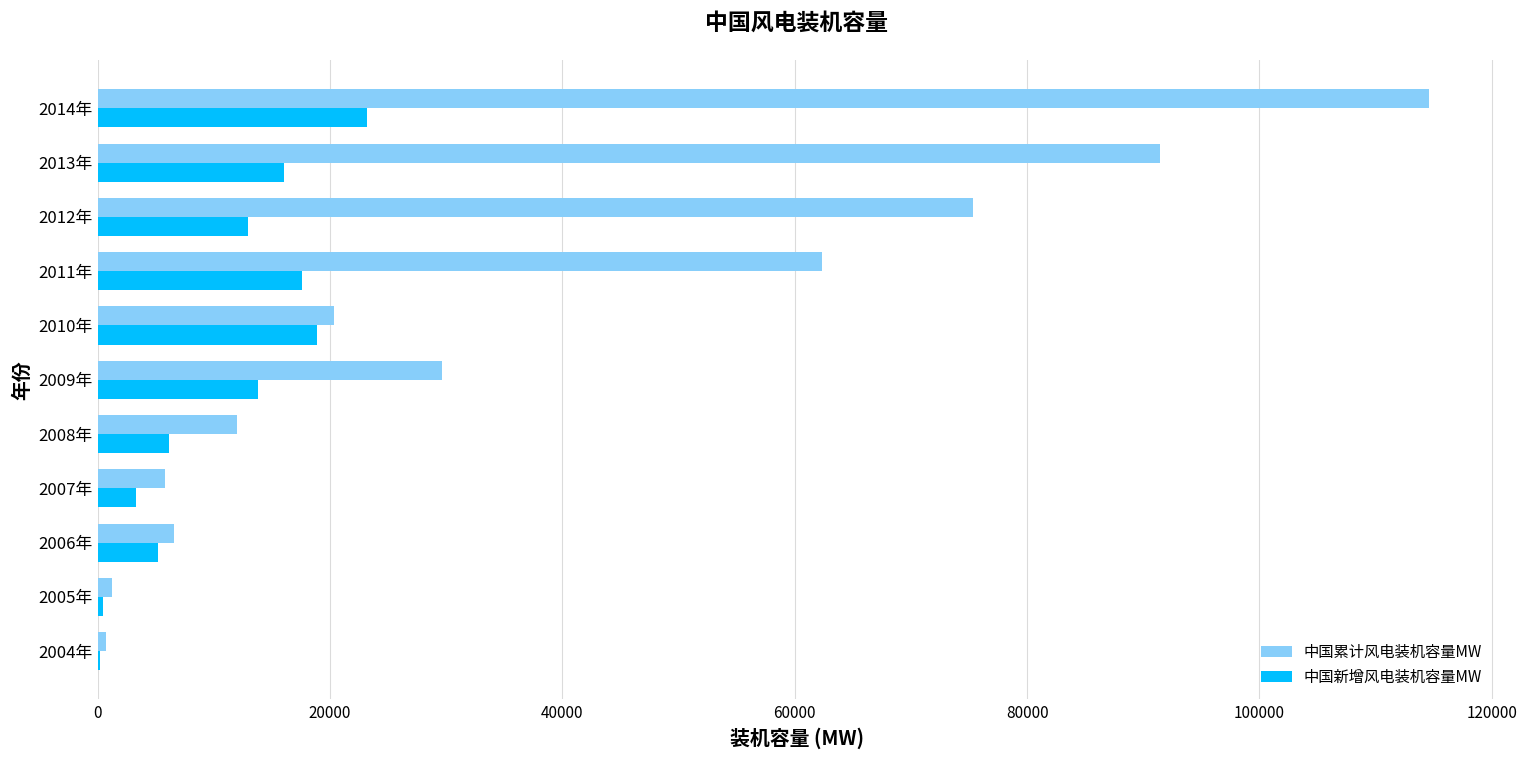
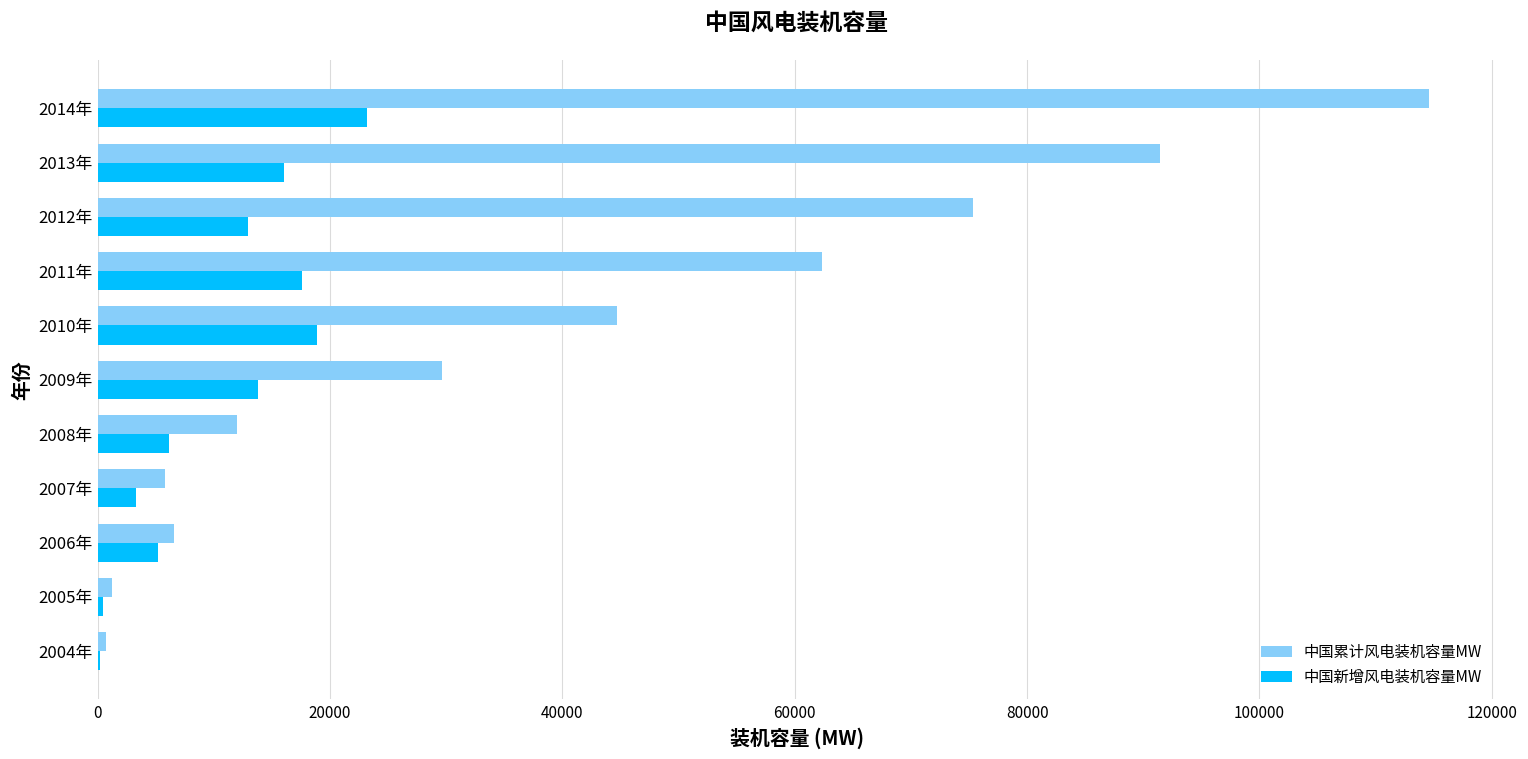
  {
    "中国累计风电装机容量MW": {
      "2014年": 114600,
      "2013年": 91400,
      "2012年": 75300,
      "2011年": 62400,
-     "2010年": 20400,
+     "2010年": 44700,
      "2009年": 29700,
      "2008年": 12000,
      "2007年": 5800,
      "2006年": 6600,
      "2005年": 1300,
      "2004年": 700
    },
    "中国新增风电装机容量MW": {
      "2014年": 23200,
      "2013年": 16100,
      "2012年": 13000,
      "2011年": 17600,
      "2010年": 18900,
      "2009年": 13800,
      "2008年": 6200,
      "2007年": 3300,
      "2006年": 5200,
      "2005年": 500
    }
  }
